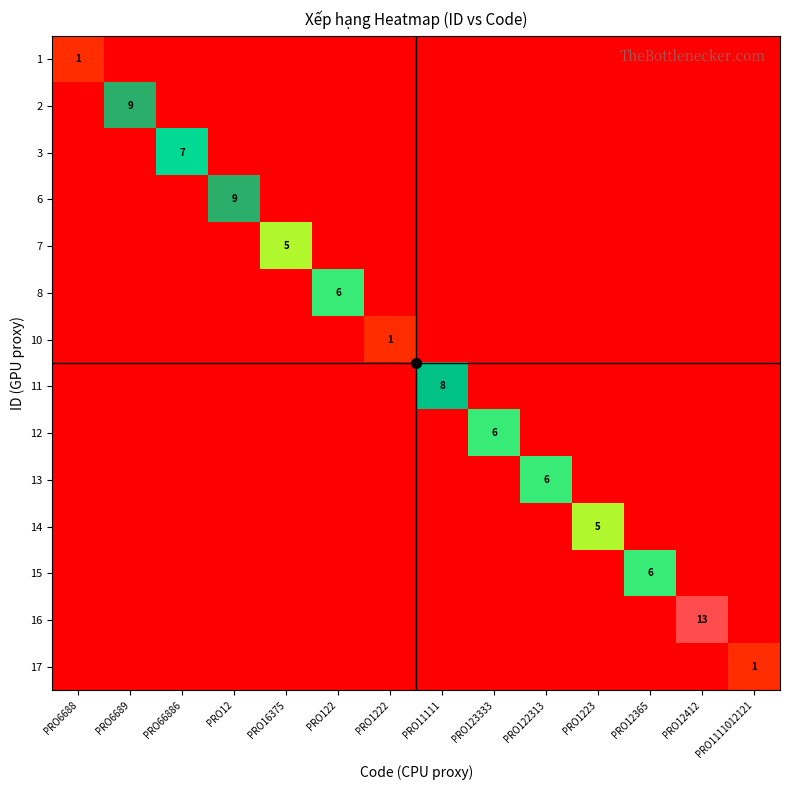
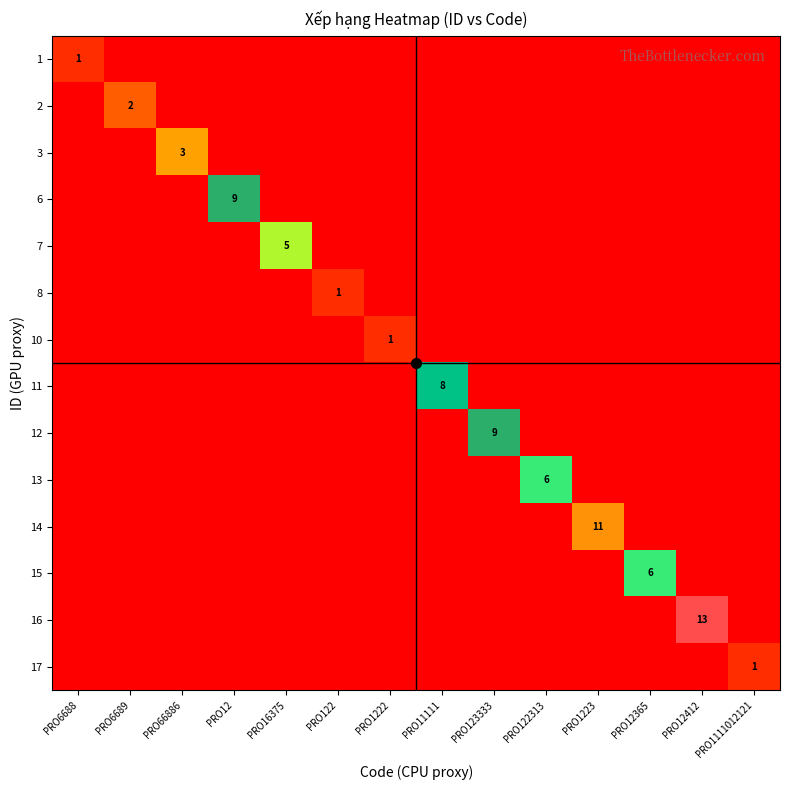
  {
    "1": {
      "PRO6688": 1
    },
    "2": {
-     "PRO6689": 9
+     "PRO6689": 2
    },
    "3": {
-     "PRO66886": 7
+     "PRO66886": 3
    },
    "6": {
      "PRO12": 9
    },
    "7": {
      "PRO16375": 5
    },
    "8": {
-     "PRO122": 6
+     "PRO122": 1
    },
    "10": {
      "PRO1222": 1
    },
    "11": {
      "PRO11111": 8
    },
    "12": {
-     "PRO123333": 6
+     "PRO123333": 9
    },
    "13": {
      "PRO122313": 6
    },
    "14": {
-     "PRO1223": 5
+     "PRO1223": 11
    },
    "15": {
      "PRO12365": 6
    },
    "16": {
      "PRO12412": 13
    },
    "17": {
      "PRO1111012121": 1
    }
  }
